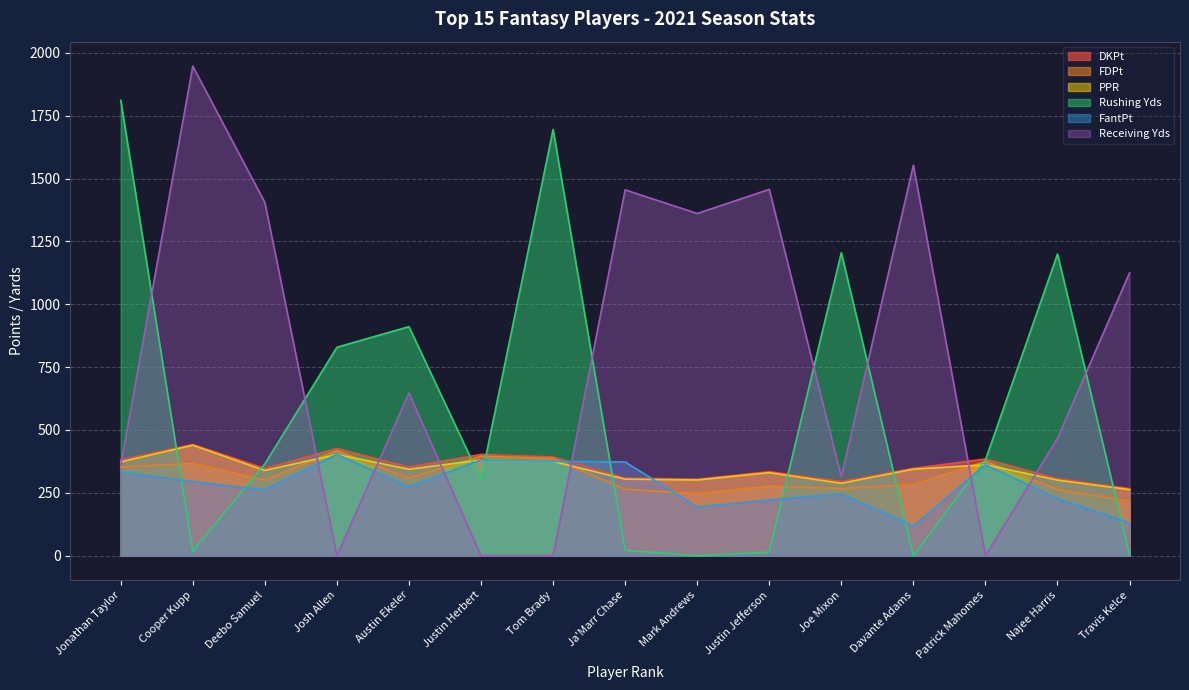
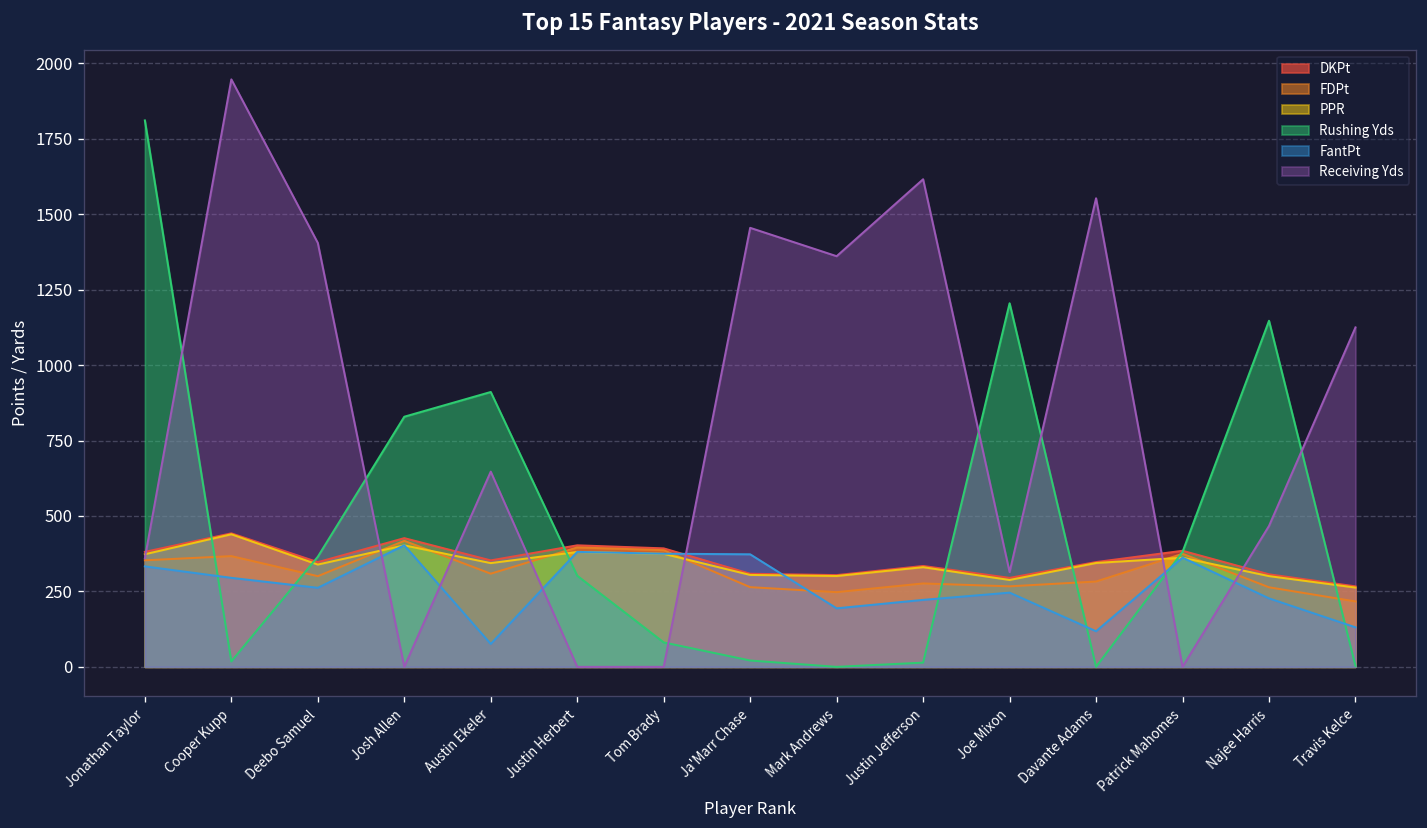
  {
    "Rushing Yds": {
      "Jonathan Taylor": 1810,
      "Cooper Kupp": 20,
      "Deebo Samuel": 370,
      "Josh Allen": 830,
      "Austin Ekeler": 910,
      "Justin Herbert": 300,
-     "Tom Brady": 1700,
+     "Tom Brady": 80,
      "Ja'Marr Chase": 20,
      "Mark Andrews": 0,
      "Justin Jefferson": 10,
      "Joe Mixon": 1210,
      "Davante Adams": 0,
-     "Najee Harris": 1200,
+     "Najee Harris": 1150,
      "Travis Kelce": 0
    },
    "FantPt": {
      "Jonathan Taylor": 330,
      "Cooper Kupp": 300,
      "Deebo Samuel": 260,
-     "Austin Ekeler": 270,
+     "Austin Ekeler": 80,
      "Ja'Marr Chase": 370,
      "Mark Andrews": 190,
      "Justin Jefferson": 220,
      "Joe Mixon": 250,
      "Davante Adams": 120,
      "Najee Harris": 230,
      "Travis Kelce": 130
    },
    "Receiving Yds": {
      "Cooper Kupp": 1950,
      "Deebo Samuel": 1410,
      "Josh Allen": 0,
      "Austin Ekeler": 650,
      "Justin Herbert": 0,
      "Tom Brady": 0,
      "Ja'Marr Chase": 1460,
      "Mark Andrews": 1360,
-     "Justin Jefferson": 1460,
+     "Justin Jefferson": 1620,
      "Joe Mixon": 310,
      "Davante Adams": 1550,
      "Patrick Mahomes": 0,
      "Najee Harris": 470,
      "Travis Kelce": 1130
    }
  }
